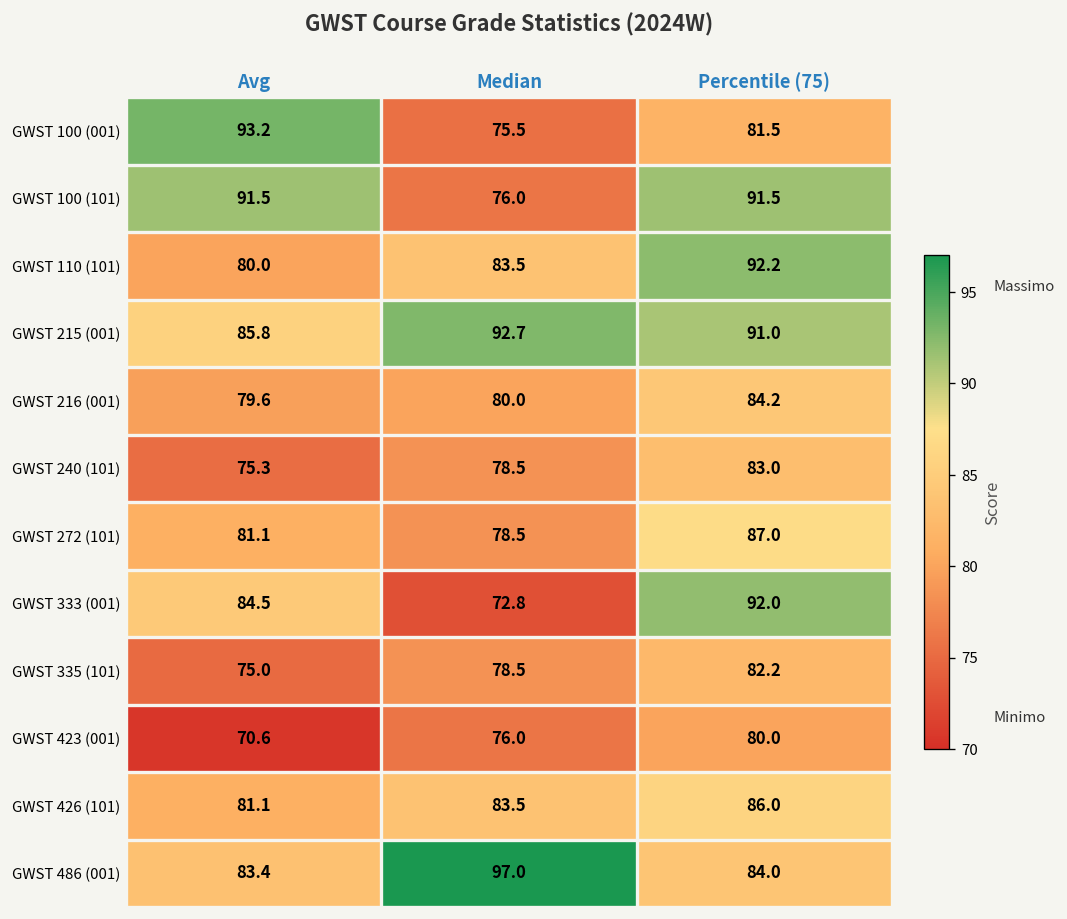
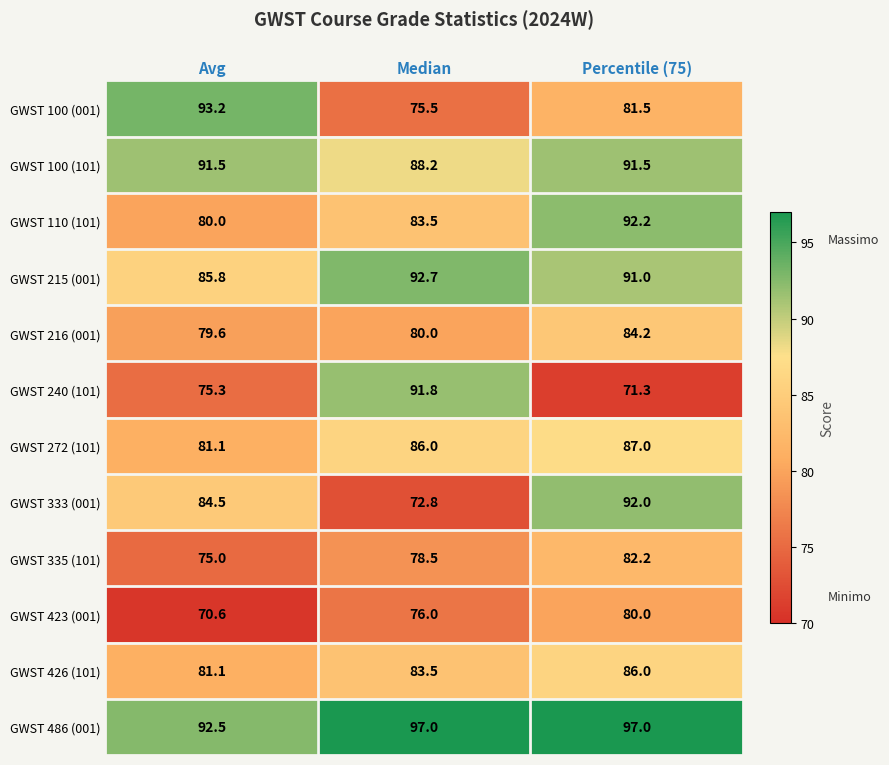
  {
    "GWST 100 (001)": {
      "Avg": 93.2,
      "Median": 75.5,
      "Percentile (75)": 81.5
    },
    "GWST 100 (101)": {
      "Avg": 91.5,
-     "Median": 76.0,
+     "Median": 88.2,
      "Percentile (75)": 91.5
    },
    "GWST 110 (101)": {
      "Avg": 80.0,
      "Median": 83.5,
      "Percentile (75)": 92.2
    },
    "GWST 215 (001)": {
      "Avg": 85.8,
      "Median": 92.7,
      "Percentile (75)": 91.0
    },
    "GWST 216 (001)": {
      "Avg": 79.6,
      "Median": 80.0,
      "Percentile (75)": 84.2
    },
    "GWST 240 (101)": {
      "Avg": 75.3,
-     "Median": 78.5,
-     "Percentile (75)": 83.0
+     "Median": 91.8,
+     "Percentile (75)": 71.3
    },
    "GWST 272 (101)": {
      "Avg": 81.1,
-     "Median": 78.5,
+     "Median": 86.0,
      "Percentile (75)": 87.0
    },
    "GWST 333 (001)": {
      "Avg": 84.5,
      "Median": 72.8,
      "Percentile (75)": 92.0
    },
    "GWST 335 (101)": {
      "Avg": 75.0,
      "Median": 78.5,
      "Percentile (75)": 82.2
    },
    "GWST 423 (001)": {
      "Avg": 70.6,
      "Median": 76.0,
      "Percentile (75)": 80.0
    },
    "GWST 426 (101)": {
      "Avg": 81.1,
      "Median": 83.5,
      "Percentile (75)": 86.0
    },
    "GWST 486 (001)": {
-     "Avg": 83.4,
+     "Avg": 92.5,
      "Median": 97.0,
-     "Percentile (75)": 84.0
+     "Percentile (75)": 97.0
    }
  }
